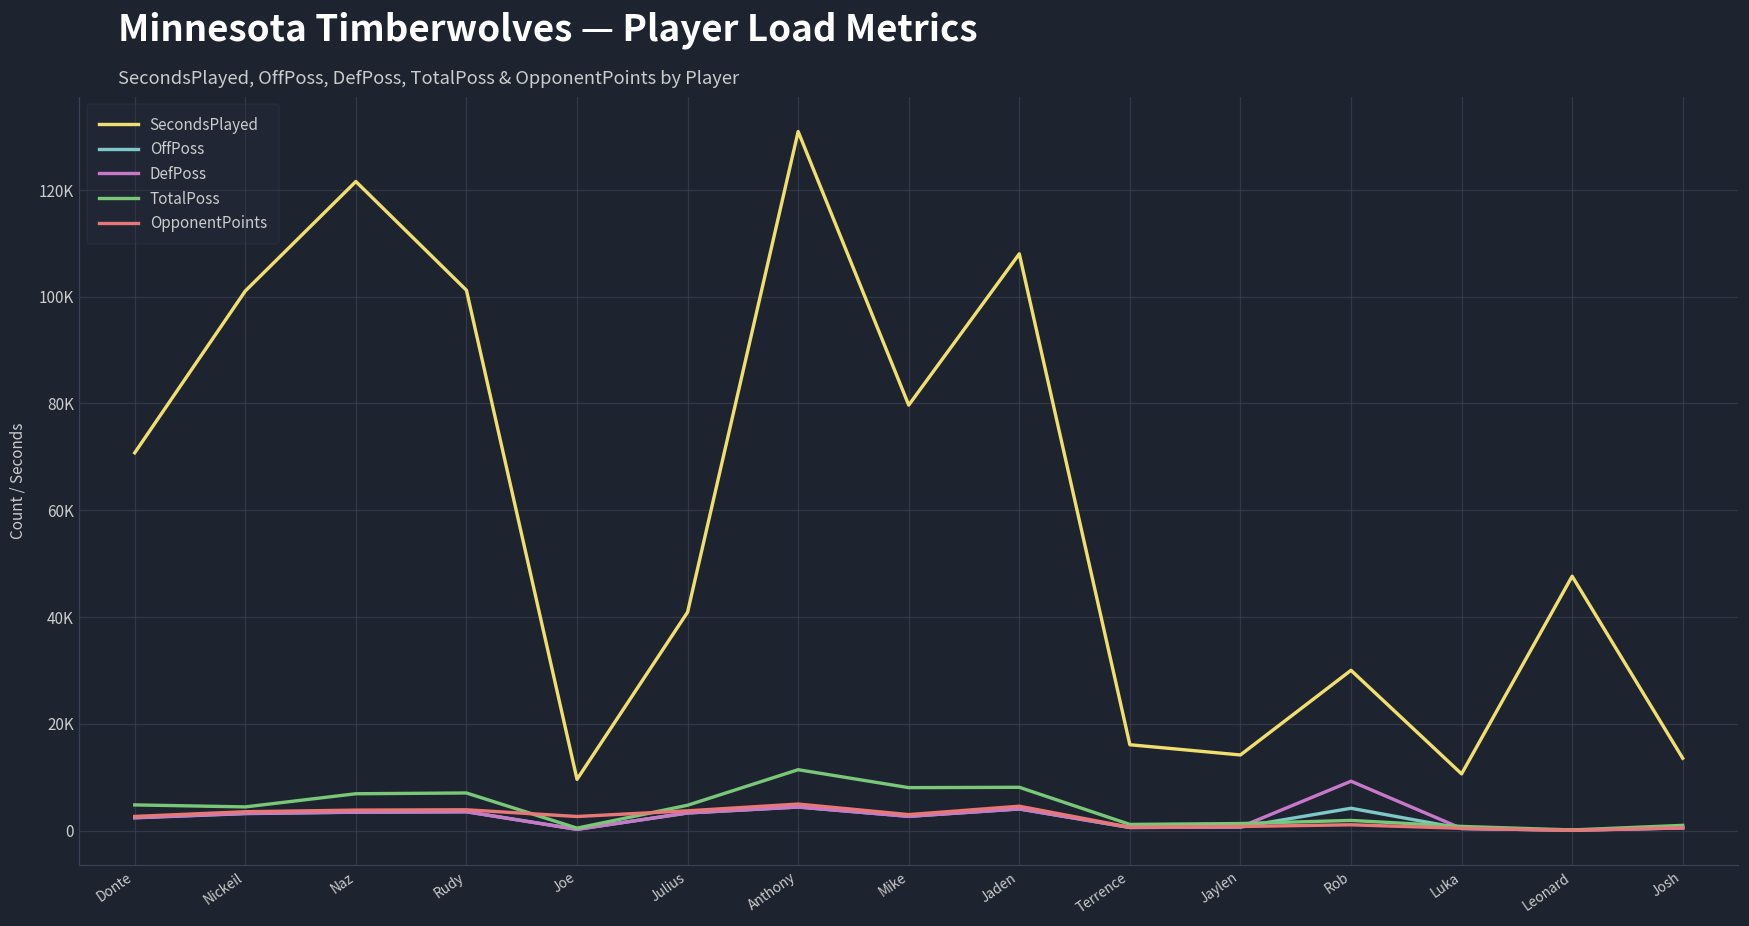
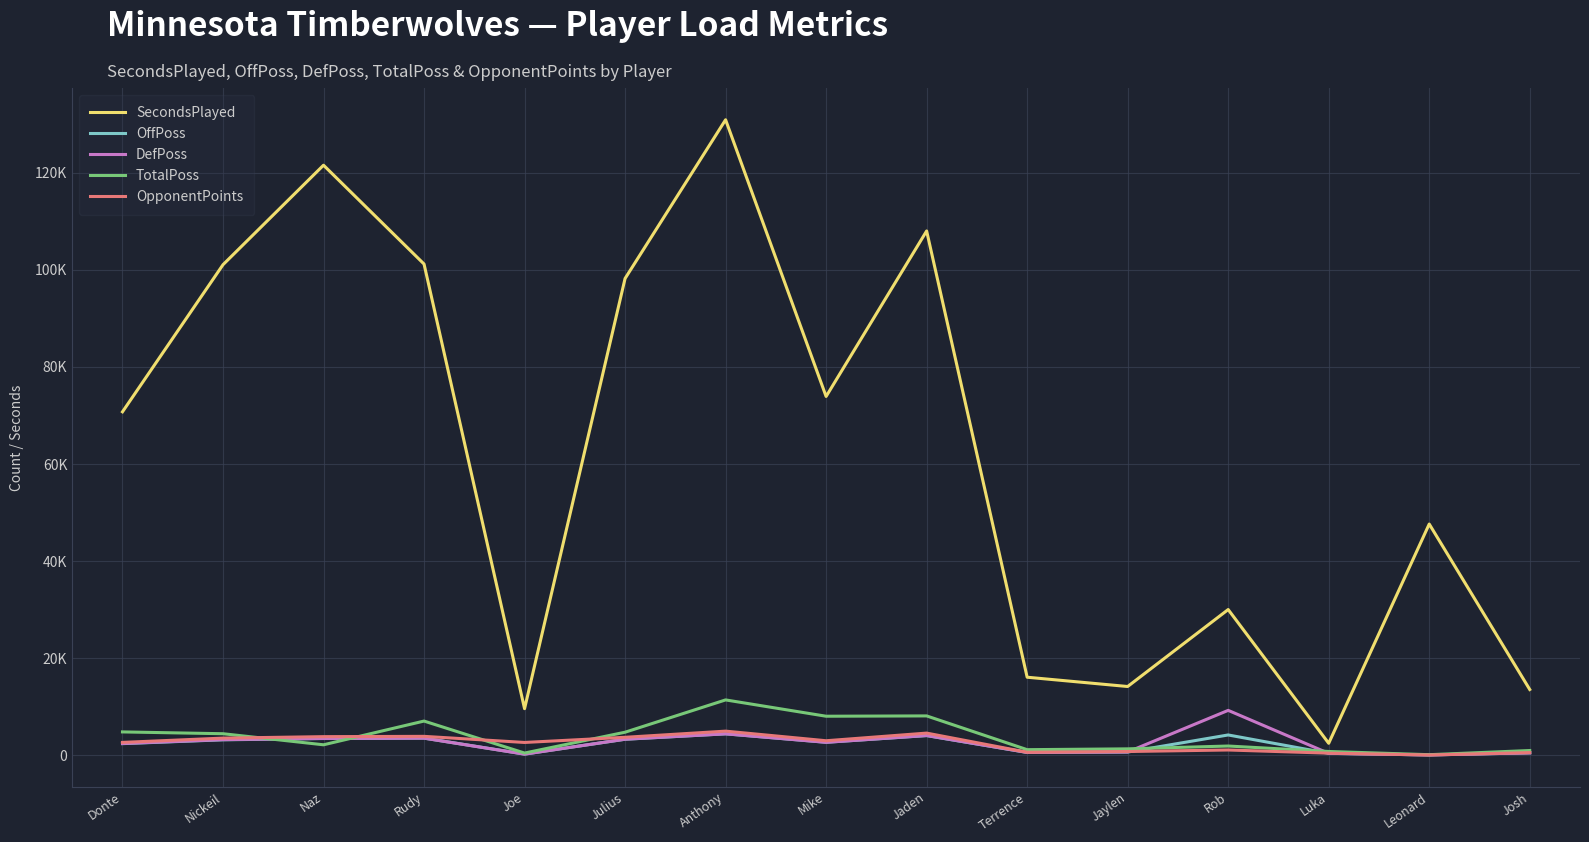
  {
    "SecondsPlayed": {
      "Donte": 71000,
      "Nickeil": 101000,
      "Naz": 122000,
      "Rudy": 101000,
      "Joe": 10000,
-     "Julius": 41000,
+     "Julius": 98000,
      "Anthony": 131000,
-     "Mike": 80000,
+     "Mike": 74000,
      "Jaden": 108000,
      "Terrence": 16000,
      "Jaylen": 14000,
      "Rob": 30000,
-     "Luka": 11000,
+     "Luka": 2000,
      "Leonard": 48000,
      "Josh": 14000
    },
    "OffPoss": {
      "Rob": 4000
    },
    "DefPoss": {
      "Rob": 9000
    },
    "TotalPoss": {
      "Donte": 5000,
      "Nickeil": 4000,
-     "Naz": 7000,
+     "Naz": 2000,
      "Rudy": 7000,
      "Julius": 5000,
      "Anthony": 11000,
      "Mike": 8000,
      "Jaden": 8000,
      "Jaylen": 1000,
      "Rob": 2000
    },
    "OpponentPoints": {
      "Joe": 3000,
      "Anthony": 5000,
      "Rob": 1000
    }
  }
